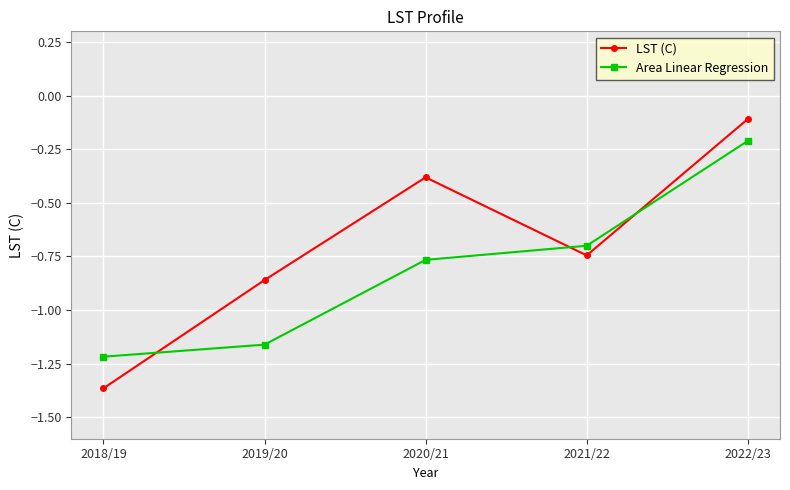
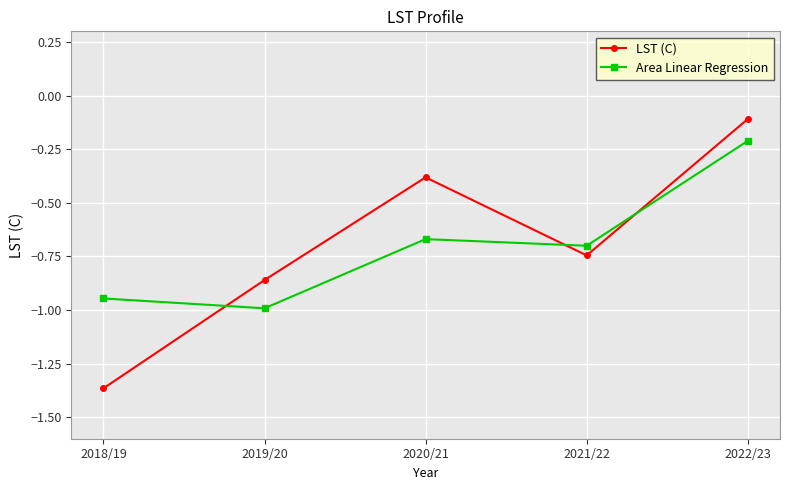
  {
    "LST (C)": {
      "2018/19": -1.37,
      "2019/20": -0.86,
      "2020/21": -0.38,
      "2021/22": -0.75,
      "2022/23": -0.11
    },
    "Area Linear Regression": {
-     "2018/19": -1.22,
-     "2019/20": -1.16,
-     "2020/21": -0.77,
+     "2018/19": -0.95,
+     "2019/20": -0.99,
+     "2020/21": -0.67,
      "2021/22": -0.70,
      "2022/23": -0.21
    }
  }
